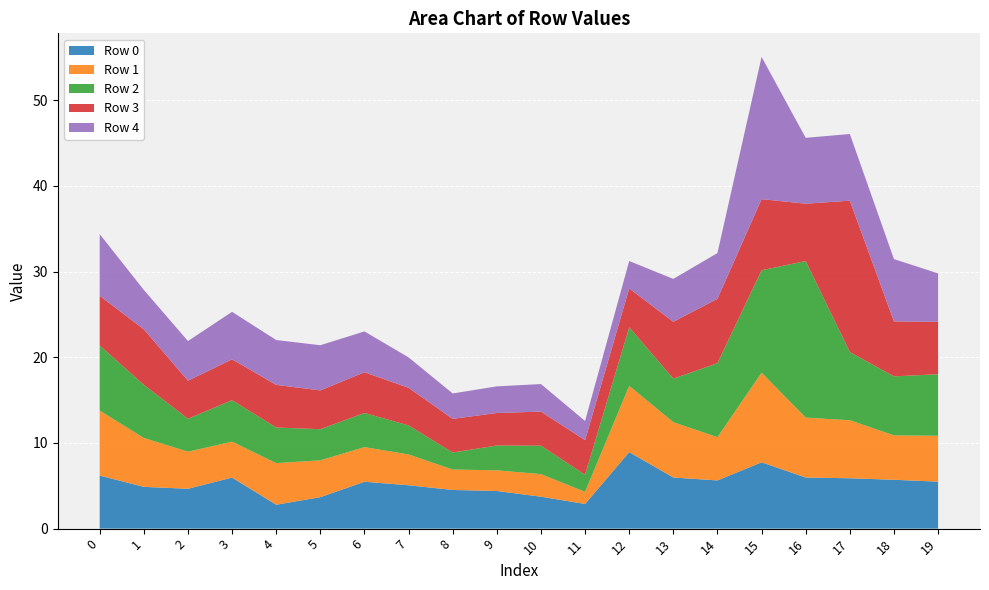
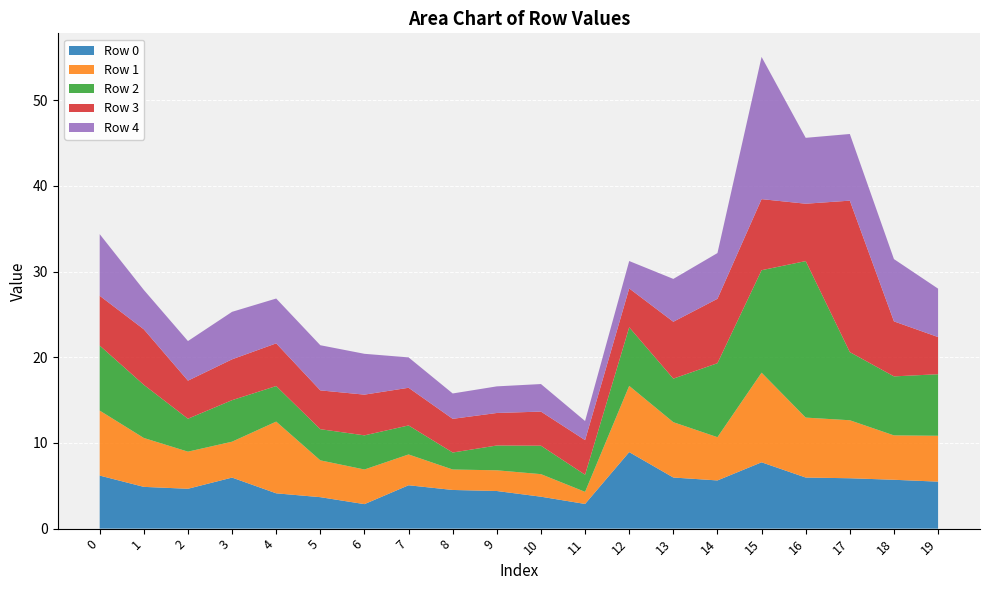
  {
    "Row 0": {
      "0": 6,
      "1": 5,
      "2": 5,
      "3": 6,
-     "4": 3,
+     "4": 4,
      "5": 4,
-     "6": 5,
+     "6": 3,
      "7": 5,
      "8": 5,
      "9": 4,
      "10": 4,
      "11": 3,
      "12": 9,
      "13": 6,
      "14": 6,
      "15": 8,
      "16": 6,
      "17": 6,
      "18": 6,
      "19": 5
    },
    "Row 1": {
      "0": 8,
      "1": 6,
      "2": 4,
      "3": 4,
-     "4": 5,
+     "4": 8,
      "5": 4,
      "6": 4,
      "7": 4,
      "8": 2,
      "9": 2,
      "10": 3,
      "11": 1,
      "12": 8,
      "13": 6,
      "14": 5,
      "15": 10,
      "16": 7,
      "17": 7,
      "18": 5,
      "19": 5
    },
    "Row 2": {
      "0": 8,
      "1": 6,
      "2": 4,
      "3": 5,
      "4": 4,
      "5": 4,
      "6": 4,
      "7": 3,
      "8": 2,
      "9": 3,
      "10": 3,
      "11": 2,
      "12": 7,
      "13": 5,
      "14": 9,
      "15": 12,
      "16": 18,
      "17": 8,
      "18": 7,
      "19": 7
    },
    "Row 3": {
      "0": 6,
      "1": 6,
      "2": 4,
      "3": 5,
      "4": 5,
      "5": 5,
      "6": 5,
      "7": 4,
      "8": 4,
      "9": 4,
      "10": 4,
      "11": 4,
      "12": 5,
      "13": 7,
      "14": 8,
      "15": 8,
      "16": 7,
      "17": 18,
      "18": 6,
-     "19": 6
+     "19": 4
    },
    "Row 4": {
      "0": 7,
      "1": 5,
      "2": 5,
      "3": 6,
      "4": 5,
      "5": 5,
      "6": 5,
      "7": 4,
      "8": 3,
      "9": 3,
      "10": 3,
      "11": 2,
      "12": 3,
      "13": 5,
      "14": 5,
      "15": 17,
      "16": 8,
      "17": 8,
      "18": 7,
      "19": 6
    }
  }
